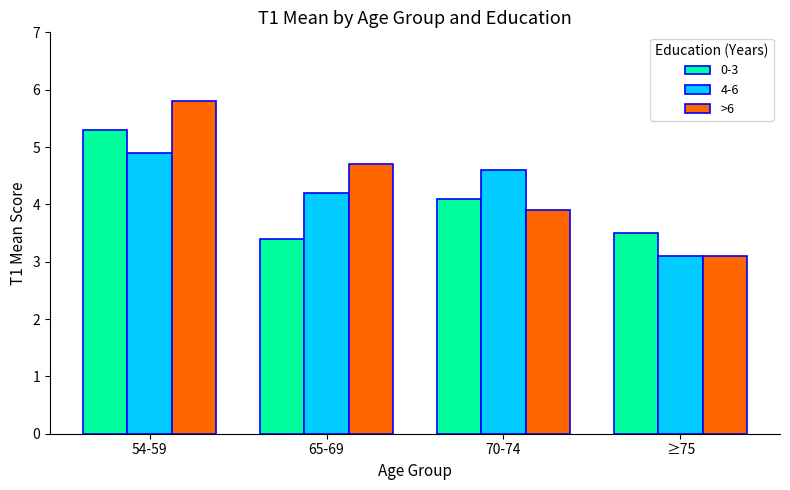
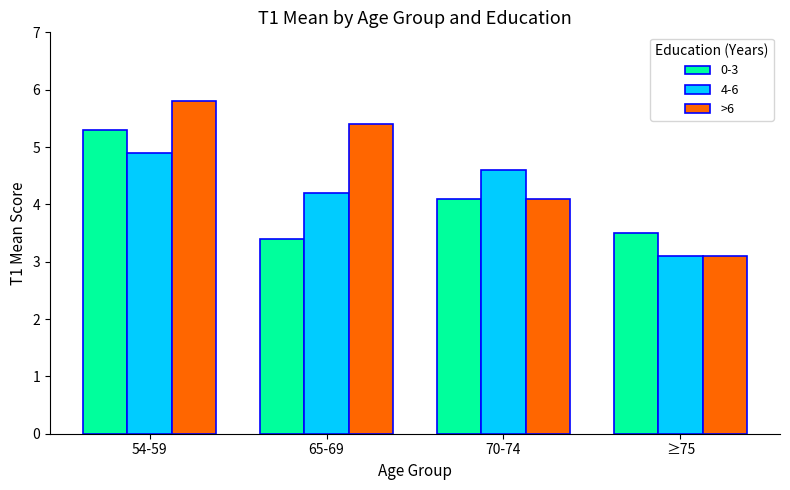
  {
    "0-3": {
      "54-59": 5.3,
      "65-69": 3.4,
      "70-74": 4.1,
      "≥75": 3.5
    },
    "4-6": {
      "54-59": 4.9,
      "65-69": 4.2,
      "70-74": 4.6,
      "≥75": 3.1
    },
    ">6": {
      "54-59": 5.8,
-     "65-69": 4.7,
-     "70-74": 3.9,
+     "65-69": 5.4,
+     "70-74": 4.1,
      "≥75": 3.1
    }
  }
